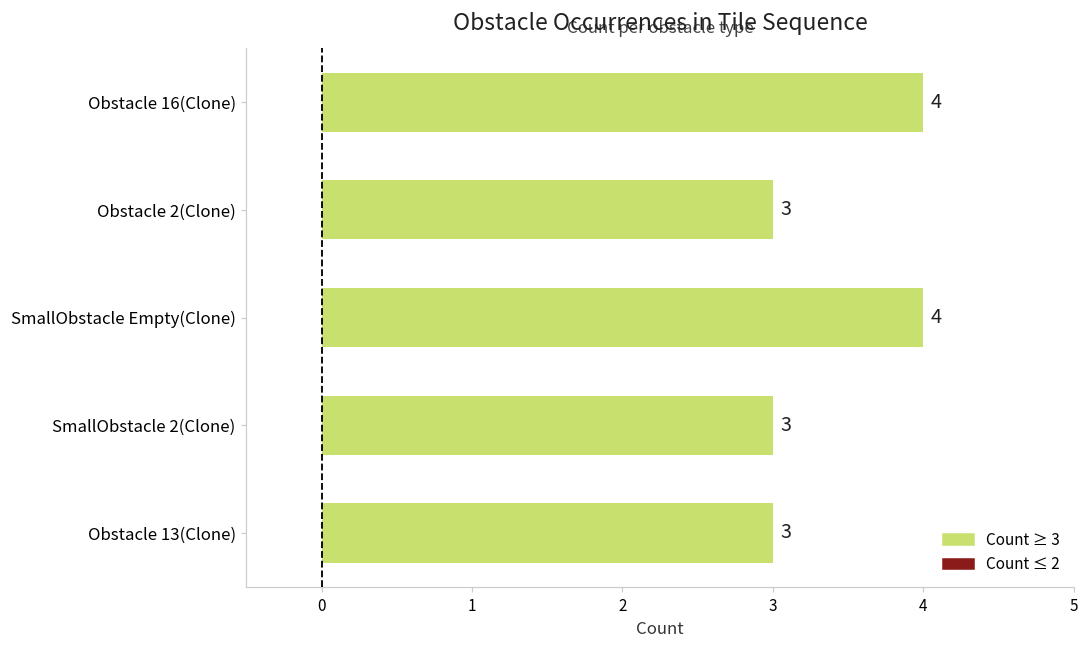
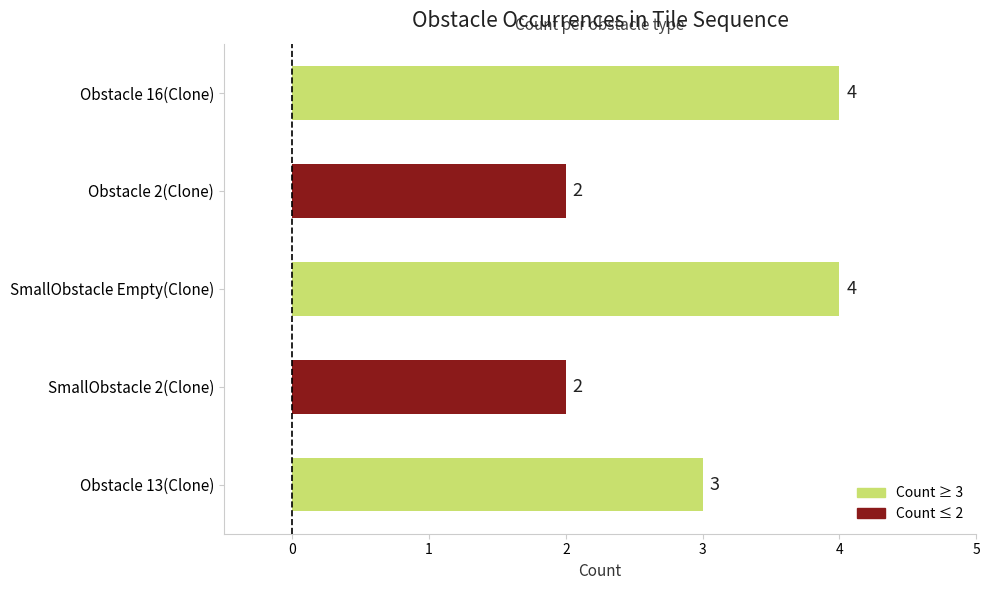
  {
    "Obstacle 16(Clone)": 4,
-   "Obstacle 2(Clone)": 3,
+   "Obstacle 2(Clone)": 2,
    "SmallObstacle Empty(Clone)": 4,
-   "SmallObstacle 2(Clone)": 3,
+   "SmallObstacle 2(Clone)": 2,
    "Obstacle 13(Clone)": 3
  }
